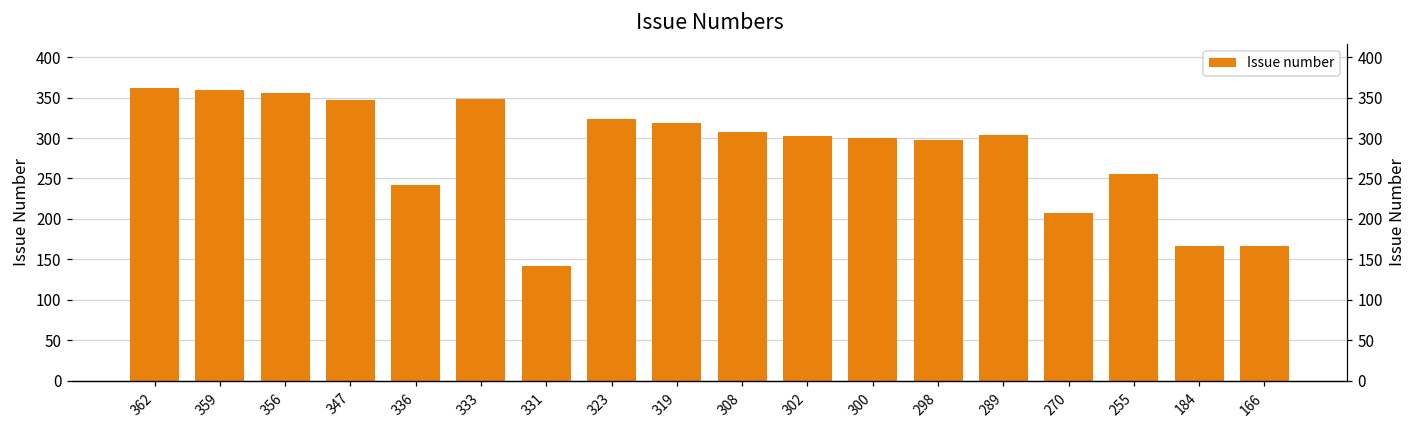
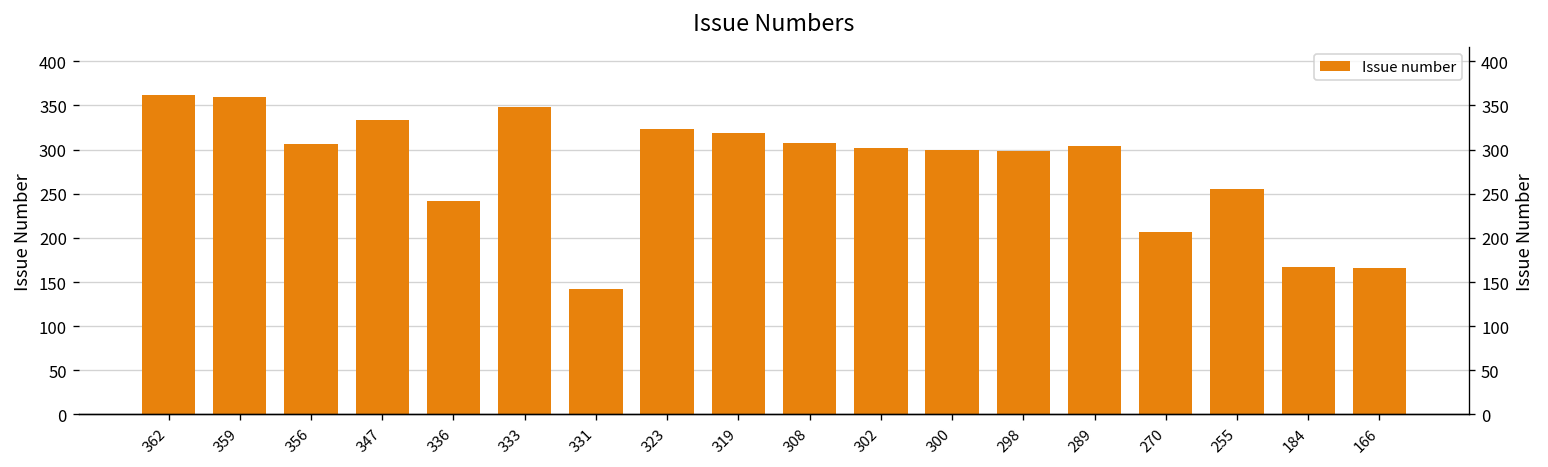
  {
    "362": 360,
    "359": 360,
-   "356": 360,
-   "347": 350,
+   "356": 310,
+   "347": 330,
    "336": 240,
    "333": 350,
    "331": 140,
    "323": 320,
    "319": 320,
    "308": 310,
    "302": 300,
    "300": 300,
    "298": 300,
    "289": 300,
    "270": 210,
    "255": 260,
    "184": 170,
    "166": 170
  }
